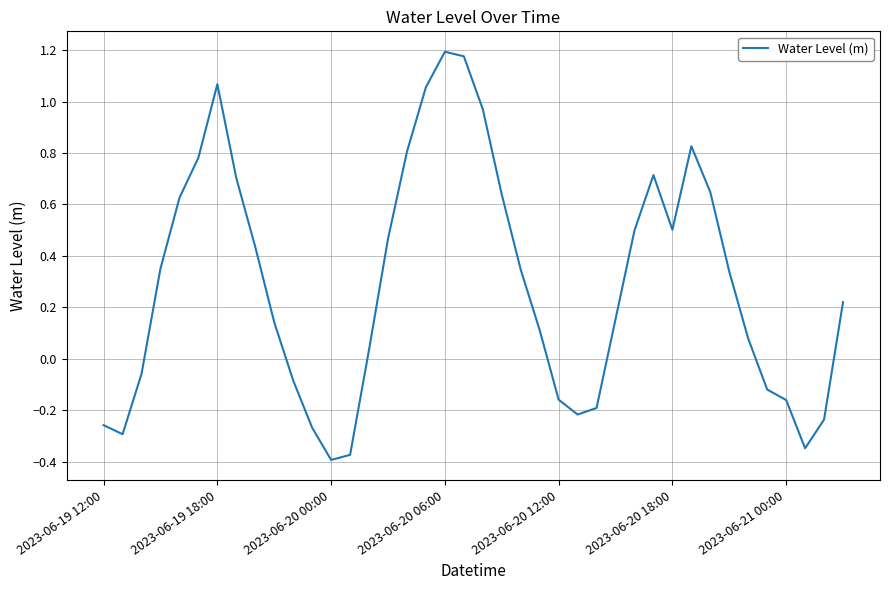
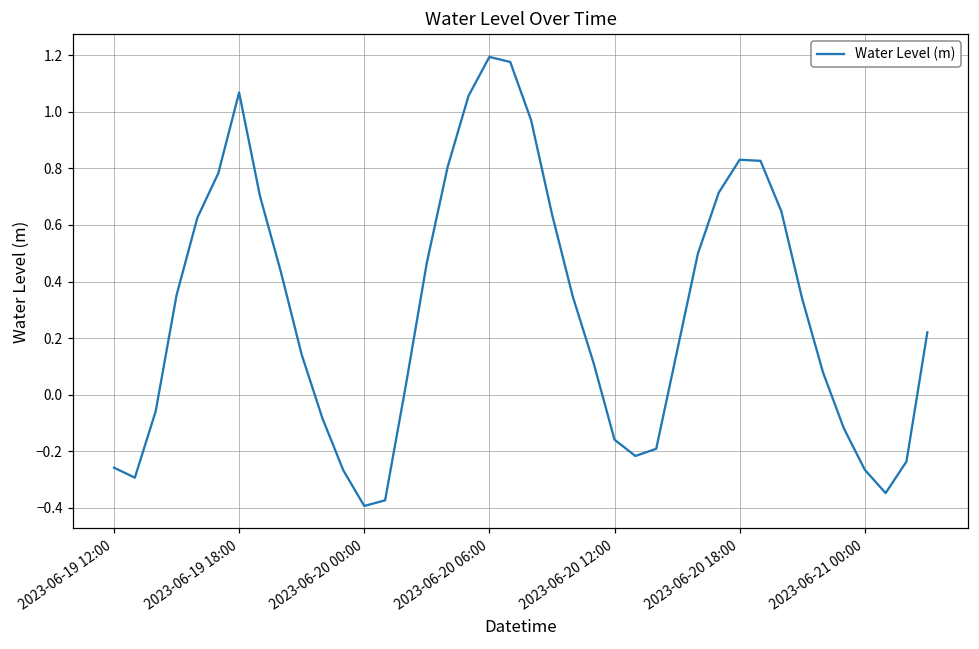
  {
    "2023-06-19 12:00": -0.26,
    "2023-06-19 18:00": 1.07,
    "2023-06-20 00:00": -0.39,
    "2023-06-20 06:00": 1.19,
    "2023-06-20 12:00": -0.16,
-   "2023-06-20 18:00": 0.50,
-   "2023-06-21 00:00": -0.16
+   "2023-06-20 18:00": 0.83,
+   "2023-06-21 00:00": -0.27
  }
